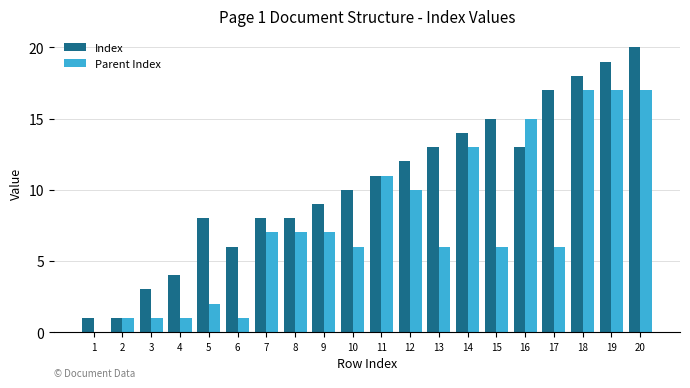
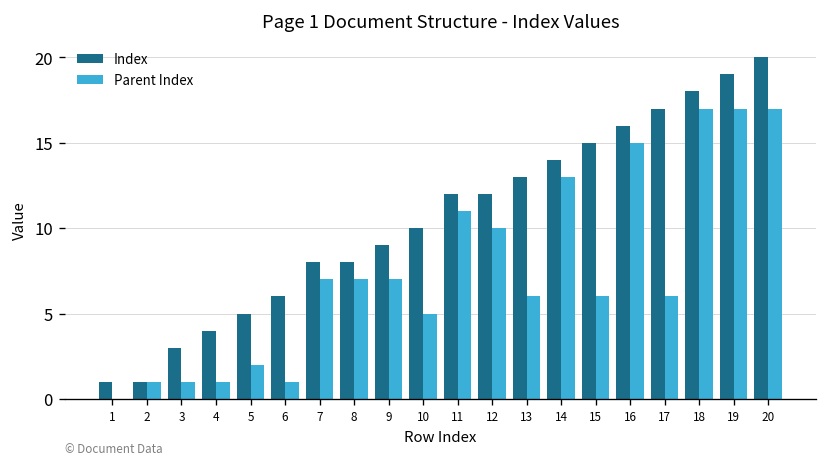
  {
    "Index": {
      "1": 1,
      "2": 1,
      "3": 3,
      "4": 4,
-     "5": 8,
+     "5": 5,
      "6": 6,
      "7": 8,
      "8": 8,
      "9": 9,
      "10": 10,
-     "11": 11,
+     "11": 12,
      "12": 12,
      "13": 13,
      "14": 14,
      "15": 15,
-     "16": 13,
+     "16": 16,
      "17": 17,
      "18": 18,
      "19": 19,
      "20": 20
    },
    "Parent Index": {
      "1": 0,
      "2": 1,
      "3": 1,
      "4": 1,
      "5": 2,
      "6": 1,
      "7": 7,
      "8": 7,
      "9": 7,
-     "10": 6,
+     "10": 5,
      "11": 11,
      "12": 10,
      "13": 6,
      "14": 13,
      "15": 6,
      "16": 15,
      "17": 6,
      "18": 17,
      "19": 17,
      "20": 17
    }
  }
